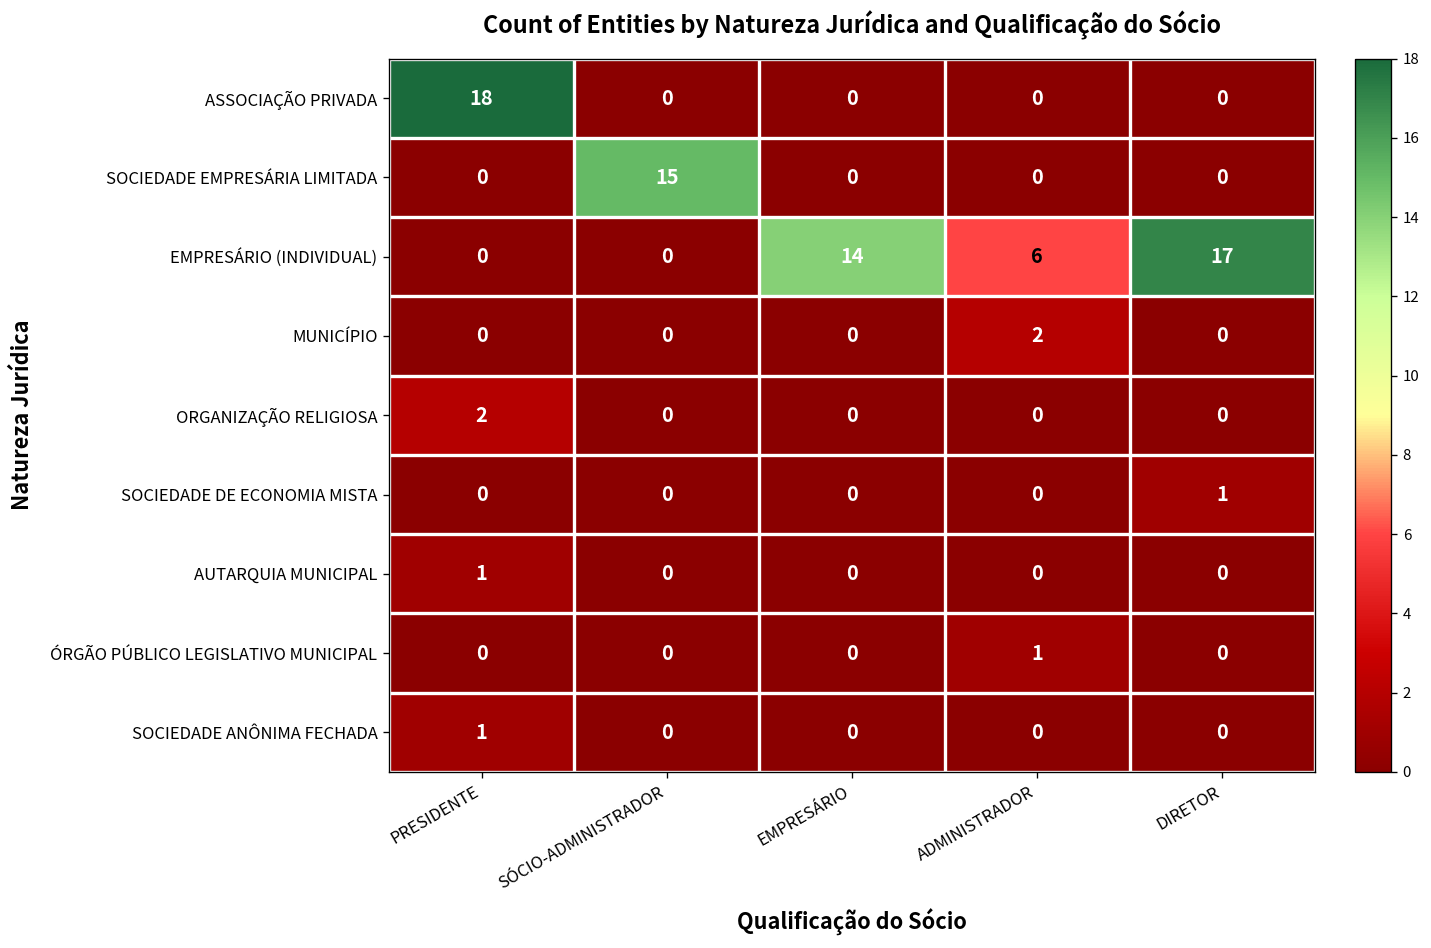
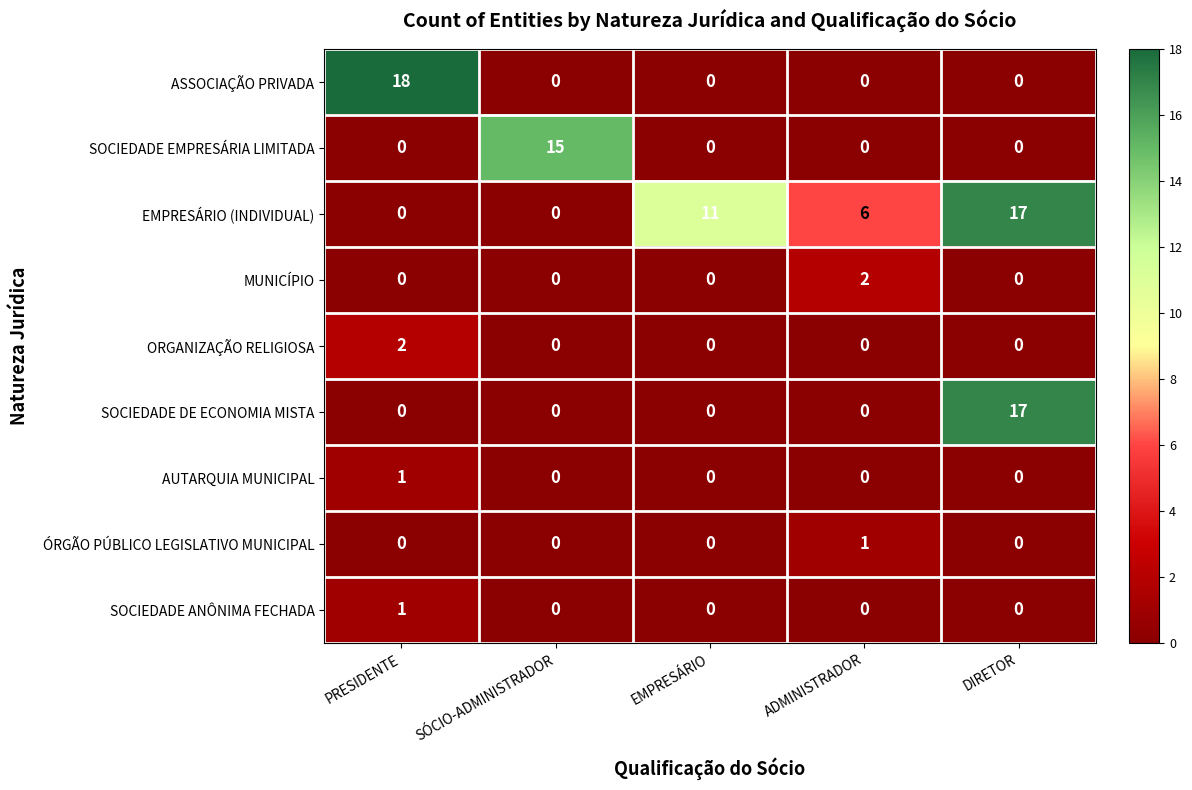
  {
    "ASSOCIAÇÃO PRIVADA": {
      "PRESIDENTE": 18,
      "SÓCIO-ADMINISTRADOR": 0,
      "EMPRESÁRIO": 0,
      "ADMINISTRADOR": 0,
      "DIRETOR": 0
    },
    "SOCIEDADE EMPRESÁRIA LIMITADA": {
      "PRESIDENTE": 0,
      "SÓCIO-ADMINISTRADOR": 15,
      "EMPRESÁRIO": 0,
      "ADMINISTRADOR": 0,
      "DIRETOR": 0
    },
    "EMPRESÁRIO (INDIVIDUAL)": {
      "PRESIDENTE": 0,
      "SÓCIO-ADMINISTRADOR": 0,
-     "EMPRESÁRIO": 14,
+     "EMPRESÁRIO": 11,
      "ADMINISTRADOR": 6,
      "DIRETOR": 17
    },
    "MUNICÍPIO": {
      "PRESIDENTE": 0,
      "SÓCIO-ADMINISTRADOR": 0,
      "EMPRESÁRIO": 0,
      "ADMINISTRADOR": 2,
      "DIRETOR": 0
    },
    "ORGANIZAÇÃO RELIGIOSA": {
      "PRESIDENTE": 2,
      "SÓCIO-ADMINISTRADOR": 0,
      "EMPRESÁRIO": 0,
      "ADMINISTRADOR": 0,
      "DIRETOR": 0
    },
    "SOCIEDADE DE ECONOMIA MISTA": {
      "PRESIDENTE": 0,
      "SÓCIO-ADMINISTRADOR": 0,
      "EMPRESÁRIO": 0,
      "ADMINISTRADOR": 0,
-     "DIRETOR": 1
+     "DIRETOR": 17
    },
    "AUTARQUIA MUNICIPAL": {
      "PRESIDENTE": 1,
      "SÓCIO-ADMINISTRADOR": 0,
      "EMPRESÁRIO": 0,
      "ADMINISTRADOR": 0,
      "DIRETOR": 0
    },
    "ÓRGÃO PÚBLICO LEGISLATIVO MUNICIPAL": {
      "PRESIDENTE": 0,
      "SÓCIO-ADMINISTRADOR": 0,
      "EMPRESÁRIO": 0,
      "ADMINISTRADOR": 1,
      "DIRETOR": 0
    },
    "SOCIEDADE ANÔNIMA FECHADA": {
      "PRESIDENTE": 1,
      "SÓCIO-ADMINISTRADOR": 0,
      "EMPRESÁRIO": 0,
      "ADMINISTRADOR": 0,
      "DIRETOR": 0
    }
  }
